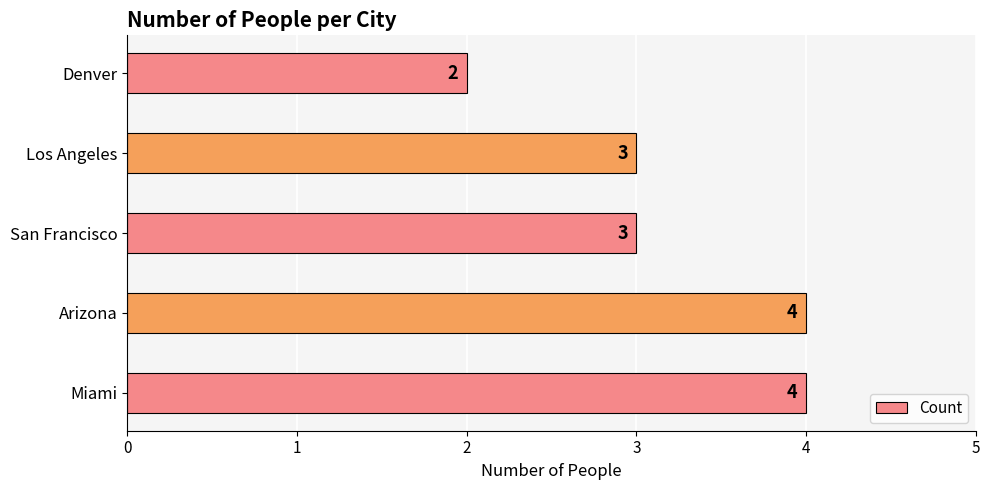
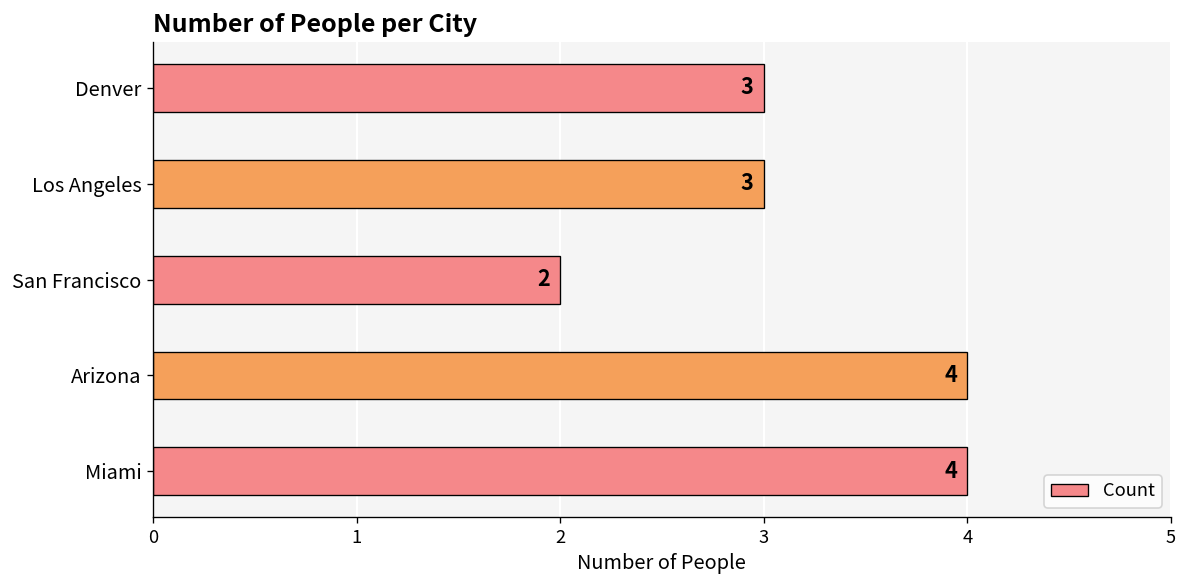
  {
-   "Denver": 2,
+   "Denver": 3,
    "Los Angeles": 3,
-   "San Francisco": 3,
+   "San Francisco": 2,
    "Arizona": 4,
    "Miami": 4
  }
